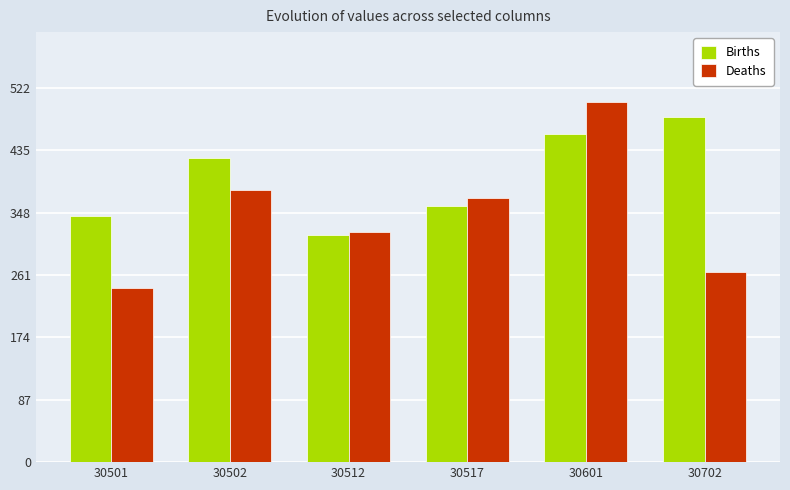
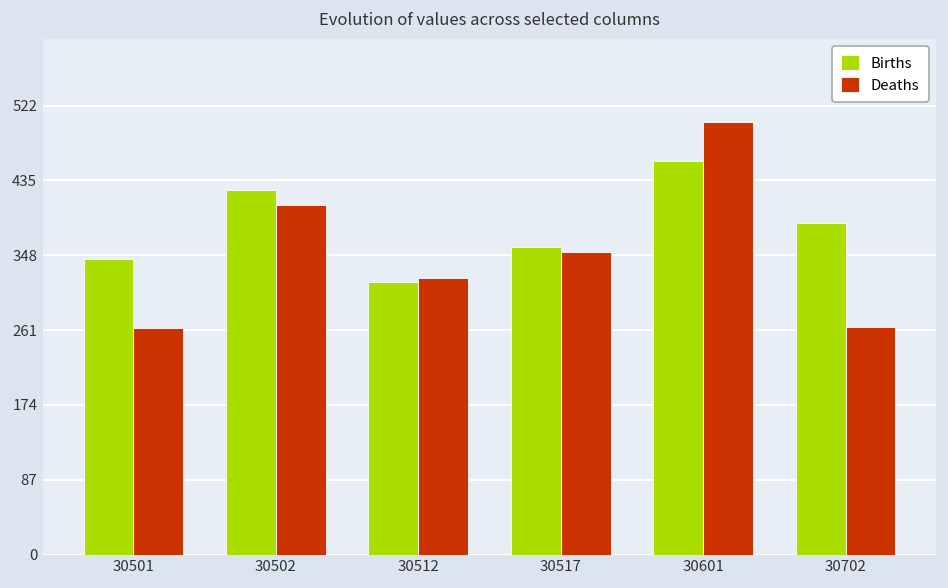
  {
    "Births": {
      "30501": 340,
      "30502": 420,
      "30512": 320,
      "30517": 360,
      "30601": 460,
-     "30702": 480
+     "30702": 390
    },
    "Deaths": {
-     "30501": 240,
-     "30502": 380,
+     "30501": 260,
+     "30502": 410,
      "30512": 320,
-     "30517": 370,
+     "30517": 350,
      "30601": 500,
      "30702": 270
    }
  }
